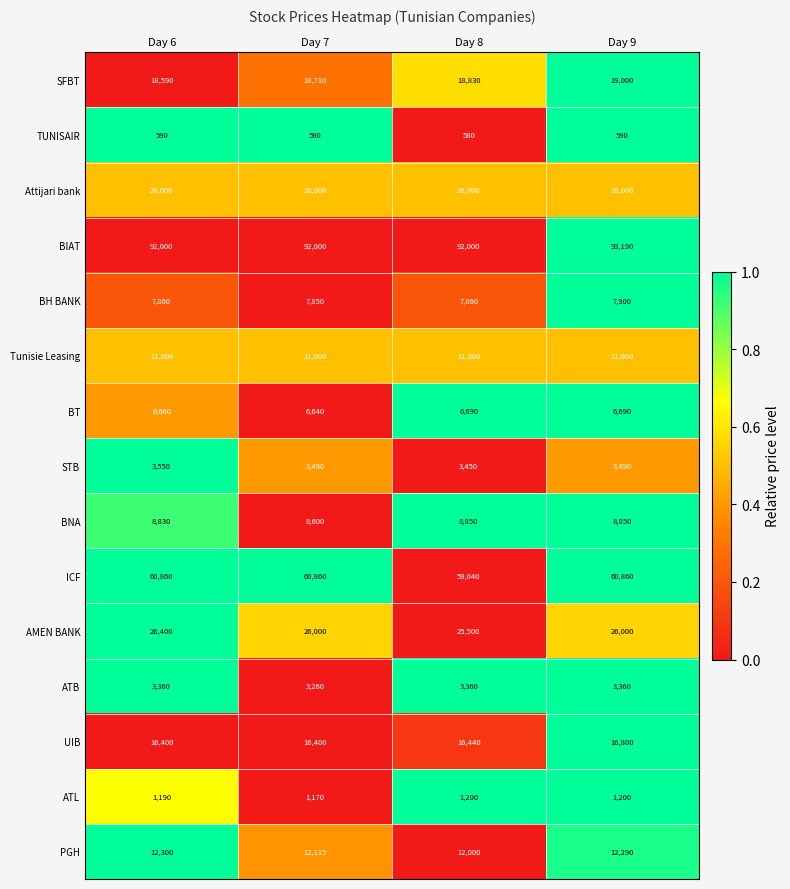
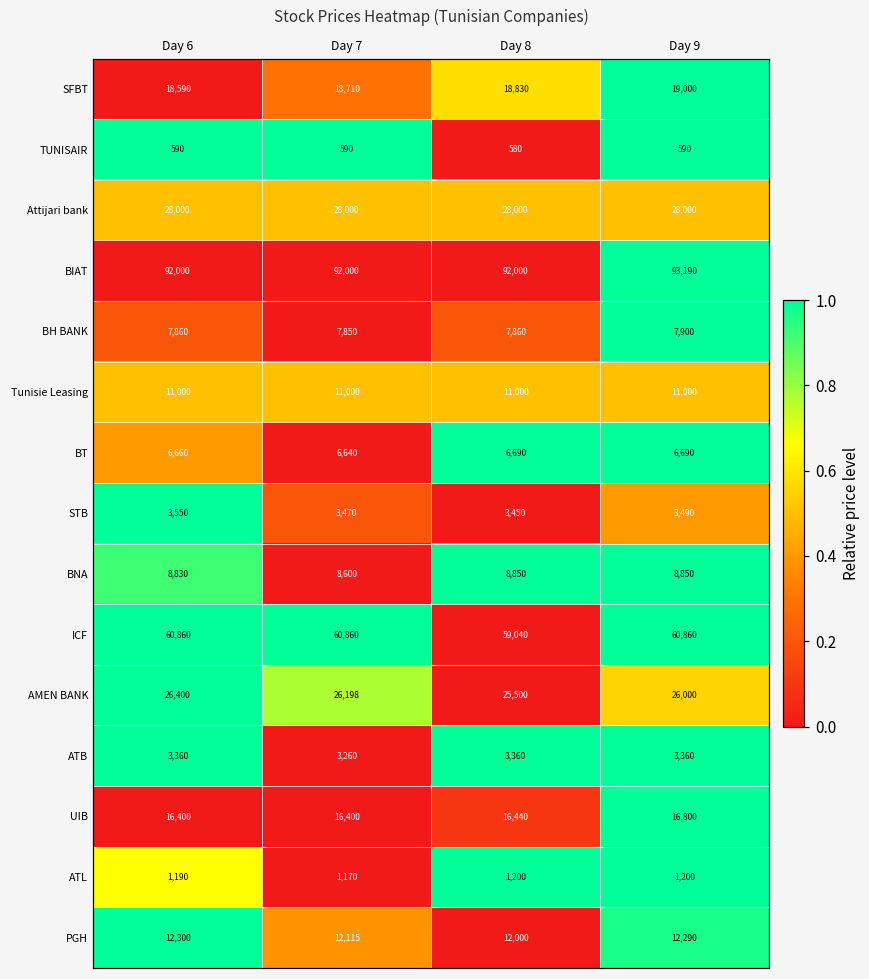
  {
    "SFBT": {
      "Day 6": "18,590",
      "Day 7": "18,710",
      "Day 8": "18,830",
      "Day 9": "19,000"
    },
    "TUNISAIR": {
      "Day 6": "590",
      "Day 7": "590",
      "Day 8": "580",
      "Day 9": "590"
    },
    "Attijari bank": {
      "Day 6": "28,000",
      "Day 7": "28,000",
      "Day 8": "28,000",
      "Day 9": "28,000"
    },
    "BIAT": {
      "Day 6": "92,000",
      "Day 7": "92,000",
      "Day 8": "92,000",
      "Day 9": "93,190"
    },
    "BH BANK": {
      "Day 6": "7,860",
      "Day 7": "7,850",
      "Day 8": "7,860",
      "Day 9": "7,900"
    },
    "Tunisie Leasing": {
      "Day 6": "11,000",
      "Day 7": "11,000",
      "Day 8": "11,000",
      "Day 9": "11,000"
    },
    "BT": {
      "Day 6": "6,660",
      "Day 7": "6,640",
      "Day 8": "6,690",
      "Day 9": "6,690"
    },
    "STB": {
      "Day 6": "3,550",
-     "Day 7": "3,490",
+     "Day 7": "3,470",
      "Day 8": "3,450",
      "Day 9": "3,490"
    },
    "BNA": {
      "Day 6": "8,830",
      "Day 7": "8,600",
      "Day 8": "8,850",
      "Day 9": "8,850"
    },
    "ICF": {
      "Day 6": "60,860",
      "Day 7": "60,860",
      "Day 8": "59,040",
      "Day 9": "60,860"
    },
    "AMEN BANK": {
      "Day 6": "26,400",
-     "Day 7": "26,000",
+     "Day 7": "26,198",
      "Day 8": "25,500",
      "Day 9": "26,000"
    },
    "ATB": {
      "Day 6": "3,360",
      "Day 7": "3,260",
      "Day 8": "3,360",
      "Day 9": "3,360"
    },
    "UIB": {
      "Day 6": "16,400",
      "Day 7": "16,400",
      "Day 8": "16,440",
      "Day 9": "16,800"
    },
    "ATL": {
      "Day 6": "1,190",
      "Day 7": "1,170",
      "Day 8": "1,200",
      "Day 9": "1,200"
    },
    "PGH": {
      "Day 6": "12,300",
      "Day 7": "12,115",
      "Day 8": "12,000",
      "Day 9": "12,290"
    }
  }
